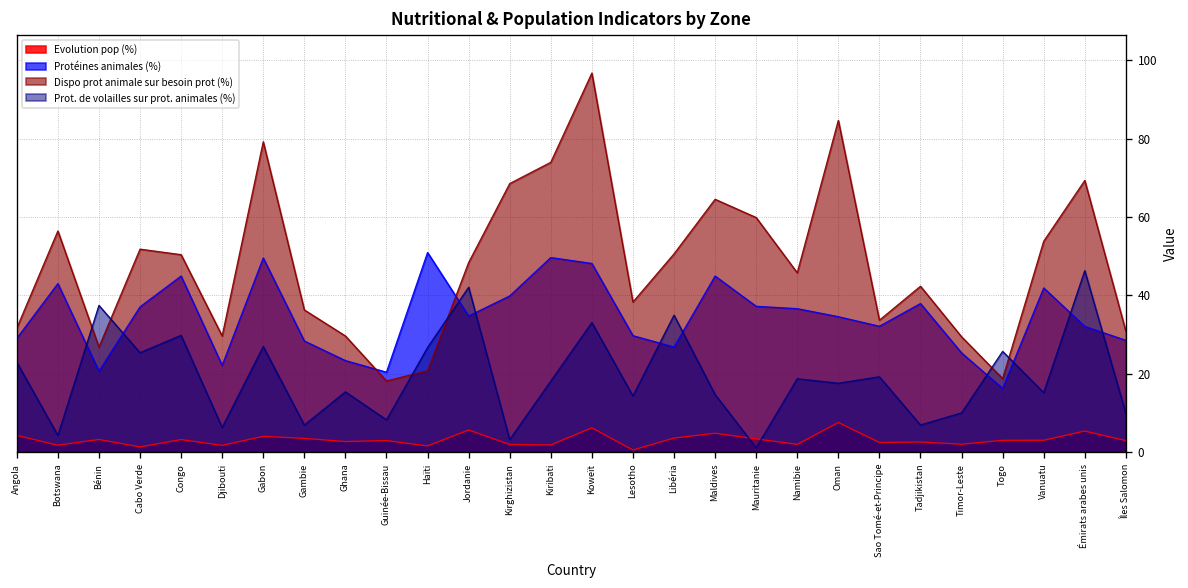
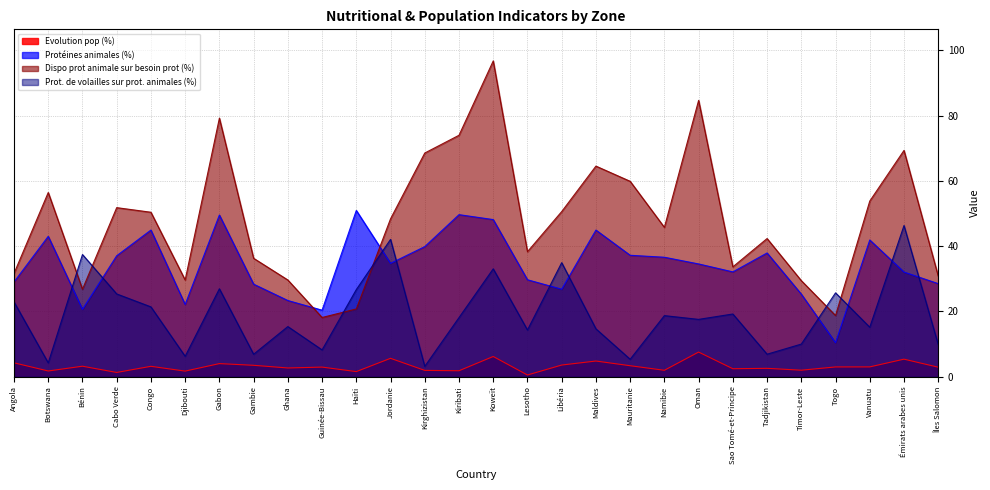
  {
    "Evolution pop (%)": {
      "Angola": 4,
      "Botswana": 2,
      "Bénin": 3,
      "Cabo Verde": 1,
      "Congo": 3,
      "Djibouti": 2,
      "Gabon": 4,
      "Gambie": 4,
      "Ghana": 3,
      "Guinée-Bissau": 3,
      "Haïti": 2,
      "Jordanie": 6,
      "Kirghizistan": 2,
      "Kiribati": 2,
      "Koweït": 6,
      "Lesotho": 1,
      "Libéria": 4,
      "Maldives": 5,
      "Mauritanie": 3,
      "Namibie": 2,
      "Oman": 8,
      "Sao Tomé-et-Principe": 2,
      "Tadjikistan": 3,
      "Timor-Leste": 2,
      "Togo": 3,
      "Vanuatu": 3,
      "Émirats arabes unis": 5,
      "Îles Salomon": 3
    },
    "Protéines animales (%)": {
      "Angola": 29,
      "Botswana": 43,
      "Bénin": 21,
      "Cabo Verde": 37,
      "Congo": 45,
      "Djibouti": 22,
      "Gabon": 50,
      "Gambie": 28,
      "Ghana": 23,
      "Guinée-Bissau": 20,
      "Haïti": 51,
      "Jordanie": 35,
      "Kirghizistan": 40,
      "Kiribati": 50,
      "Koweït": 48,
      "Lesotho": 30,
      "Libéria": 27,
      "Maldives": 45,
      "Mauritanie": 37,
      "Namibie": 37,
      "Oman": 35,
      "Sao Tomé-et-Principe": 32,
      "Tadjikistan": 38,
      "Timor-Leste": 25,
-     "Togo": 16,
+     "Togo": 10,
      "Vanuatu": 42,
      "Émirats arabes unis": 32,
      "Îles Salomon": 29
    },
    "Dispo prot animale sur besoin prot (%)": {
      "Angola": 32,
      "Botswana": 56,
      "Bénin": 27,
      "Cabo Verde": 52,
      "Congo": 50,
      "Djibouti": 30,
      "Gabon": 79,
      "Gambie": 36,
      "Ghana": 30,
      "Guinée-Bissau": 18,
      "Haïti": 21,
      "Jordanie": 48,
      "Kirghizistan": 69,
      "Kiribati": 74,
      "Koweït": 97,
      "Lesotho": 38,
      "Libéria": 51,
      "Maldives": 65,
      "Mauritanie": 60,
      "Namibie": 46,
      "Oman": 85,
      "Sao Tomé-et-Principe": 34,
      "Tadjikistan": 42,
      "Timor-Leste": 29,
      "Togo": 19,
      "Vanuatu": 54,
      "Émirats arabes unis": 69,
      "Îles Salomon": 31
    },
    "Prot. de volailles sur prot. animales (%)": {
      "Angola": 23,
      "Botswana": 4,
      "Bénin": 37,
      "Cabo Verde": 25,
-     "Congo": 30,
+     "Congo": 21,
      "Djibouti": 6,
      "Gabon": 27,
      "Gambie": 7,
      "Ghana": 15,
      "Guinée-Bissau": 8,
      "Haïti": 27,
      "Jordanie": 42,
      "Kirghizistan": 3,
      "Kiribati": 18,
      "Koweït": 33,
      "Lesotho": 14,
      "Libéria": 35,
      "Maldives": 15,
-     "Mauritanie": 1,
+     "Mauritanie": 5,
      "Namibie": 19,
      "Oman": 18,
      "Sao Tomé-et-Principe": 19,
      "Tadjikistan": 7,
      "Timor-Leste": 10,
      "Togo": 26,
      "Vanuatu": 15,
      "Émirats arabes unis": 46,
      "Îles Salomon": 10
    }
  }
